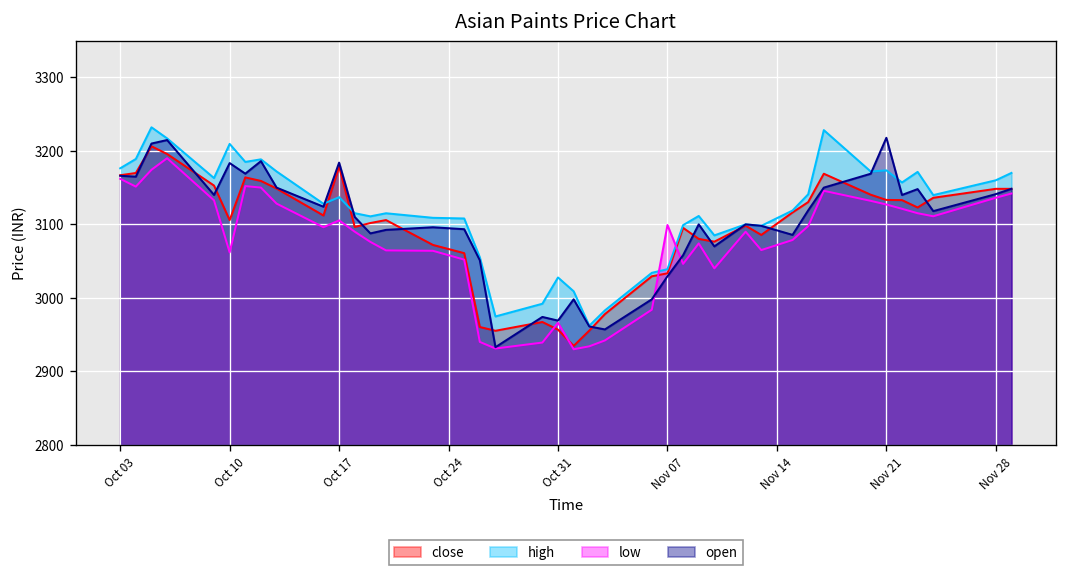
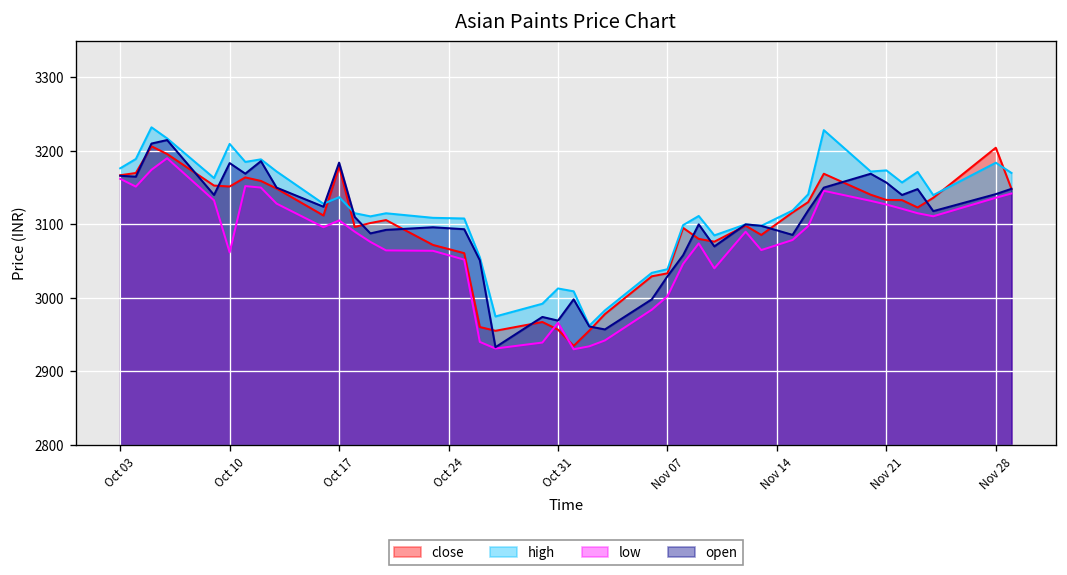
  {
    "close": {
-     "Oct 10": 3110,
+     "Oct 10": 3150,
      "Oct 17": 3180,
      "Oct 31": 2960,
      "Nov 21": 3130,
-     "Nov 28": 3150
+     "Nov 28": 3200
    },
    "high": {
      "Oct 03": 3180,
      "Oct 10": 3210,
      "Oct 17": 3140,
-     "Oct 31": 3030,
+     "Oct 31": 3010,
      "Nov 07": 3040,
      "Nov 21": 3170,
-     "Nov 28": 3160
+     "Nov 28": 3180
    },
    "low": {
      "Oct 10": 3060,
      "Oct 17": 3110,
-     "Nov 07": 3100,
+     "Nov 07": 3000,
      "Nov 21": 3130,
      "Nov 28": 3140
    },
    "open": {
      "Oct 10": 3180,
      "Oct 17": 3180,
-     "Nov 21": 3220,
+     "Nov 21": 3160,
      "Nov 28": 3140
    }
  }
